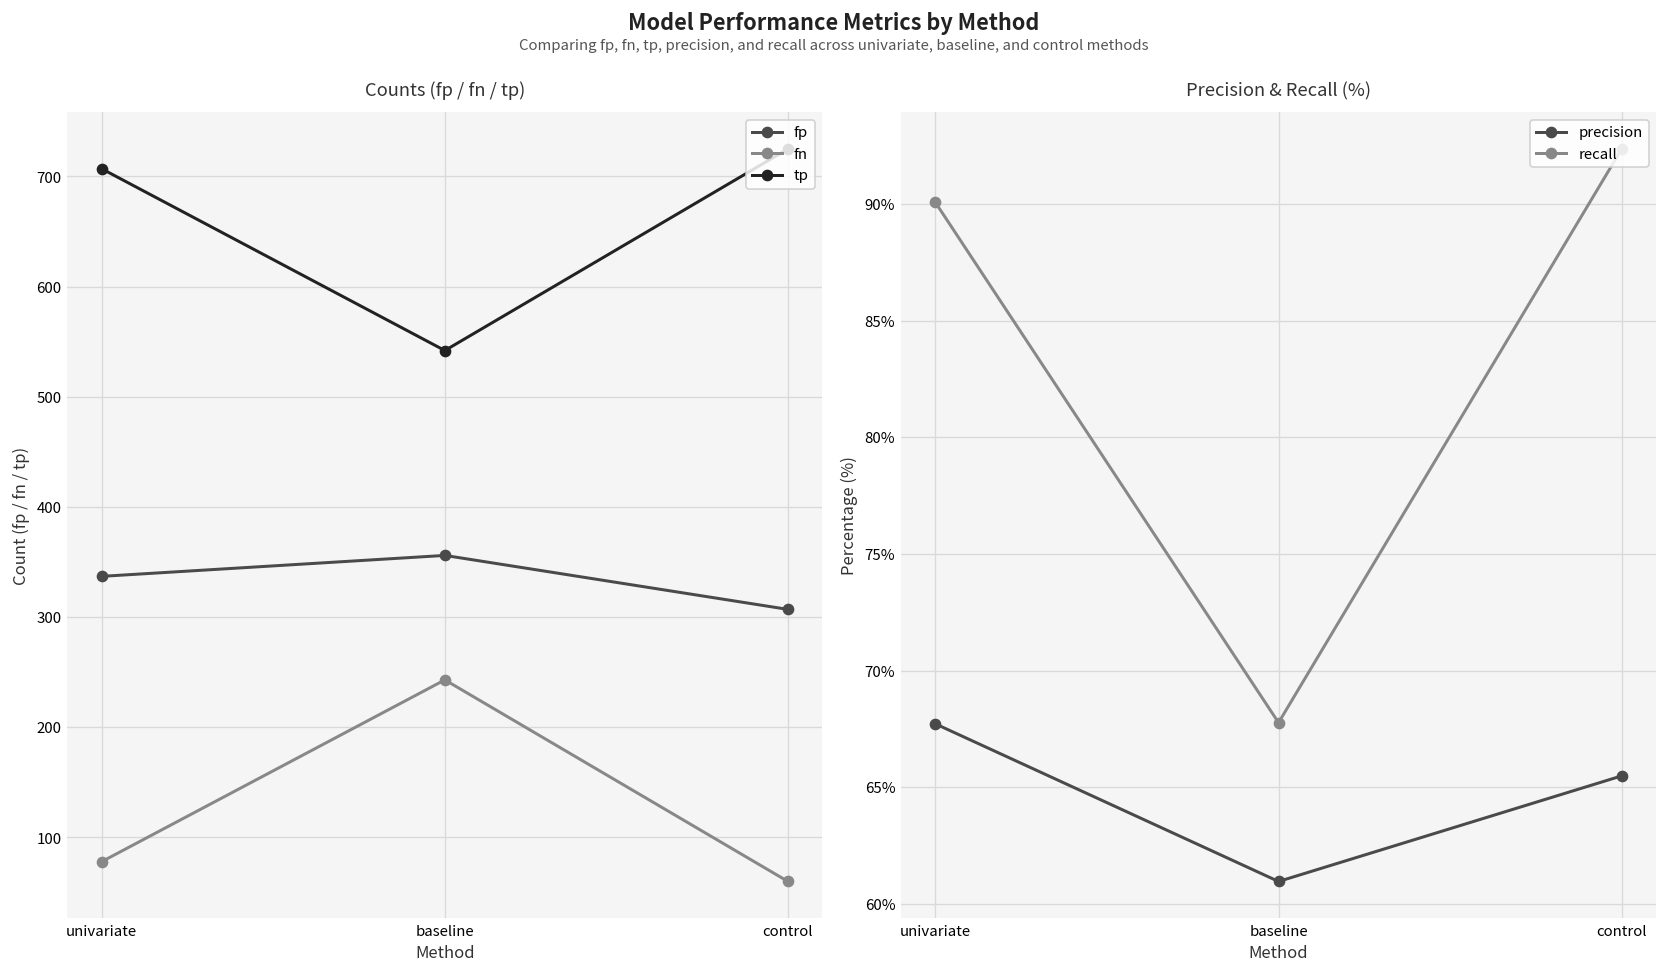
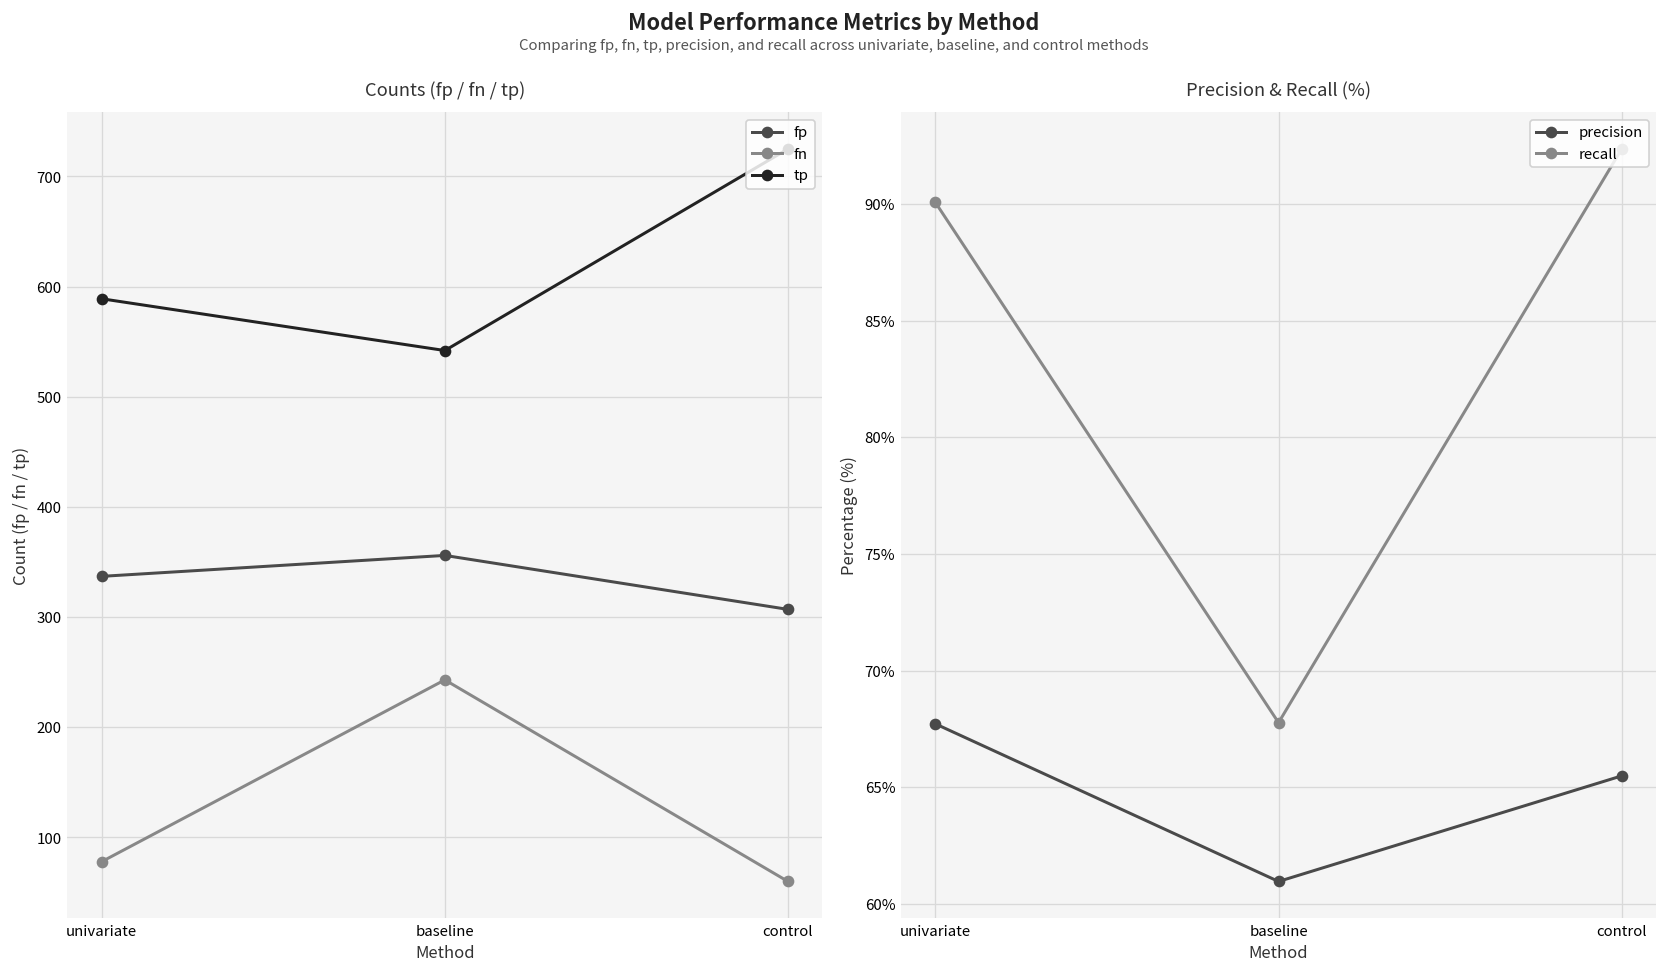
  {
    "Counts (fp / fn / tp)": {
      "fp": {
        "univariate": "340",
        "baseline": "360",
        "control": "310"
      },
      "fn": {
        "univariate": "80",
        "baseline": "240",
        "control": "60"
      },
      "tp": {
-       "univariate": "710",
+       "univariate": "590",
        "baseline": "540"
      }
    },
    "Precision & Recall (%)": {
      "precision": {
        "univariate": "67.7%",
        "baseline": "61.0%",
        "control": "65.5%"
      },
      "recall": {
        "univariate": "90.1%",
        "baseline": "67.8%"
      }
    }
  }
